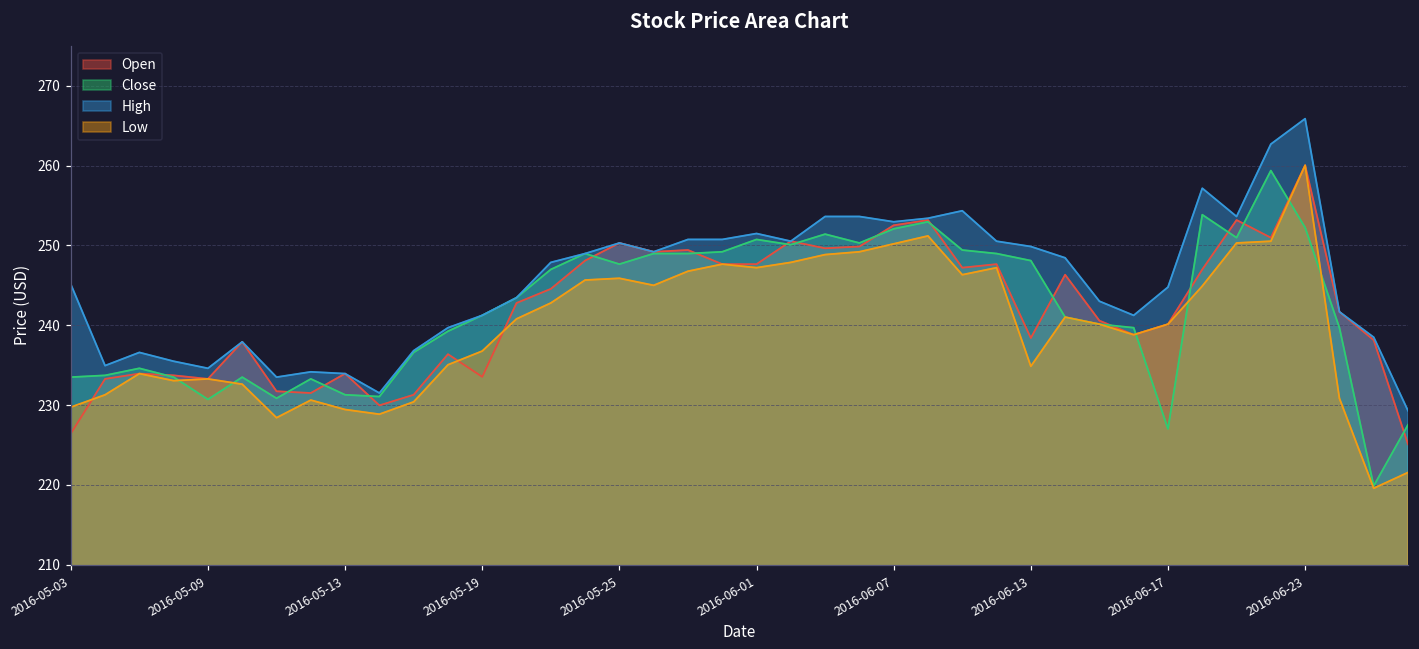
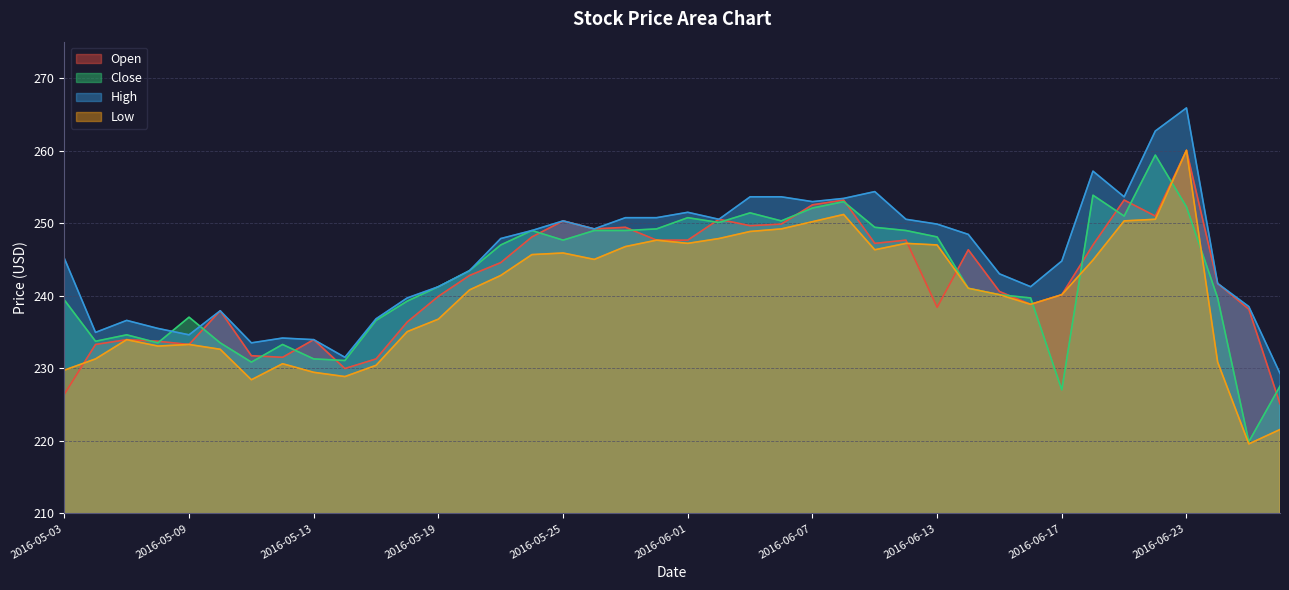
  {
    "Open": {
      "2016-05-03": 226,
-     "2016-05-19": 234,
+     "2016-05-19": 240,
      "2016-06-01": 248,
      "2016-06-07": 253,
      "2016-06-13": 238
    },
    "Close": {
-     "2016-05-03": 234,
-     "2016-05-09": 231,
+     "2016-05-03": 239,
+     "2016-05-09": 237,
      "2016-05-13": 231,
      "2016-05-25": 248,
      "2016-06-01": 251,
      "2016-06-07": 252,
      "2016-06-13": 248,
      "2016-06-17": 227,
      "2016-06-23": 252
    },
    "High": {
      "2016-05-03": 245,
      "2016-05-09": 235,
      "2016-06-01": 251,
      "2016-06-07": 253,
      "2016-06-13": 250,
      "2016-06-17": 245,
      "2016-06-23": 266
    },
    "Low": {
      "2016-05-03": 230,
      "2016-05-13": 229,
      "2016-05-19": 237,
      "2016-05-25": 246,
      "2016-06-01": 247,
      "2016-06-07": 250,
-     "2016-06-13": 235
+     "2016-06-13": 247
    }
  }
